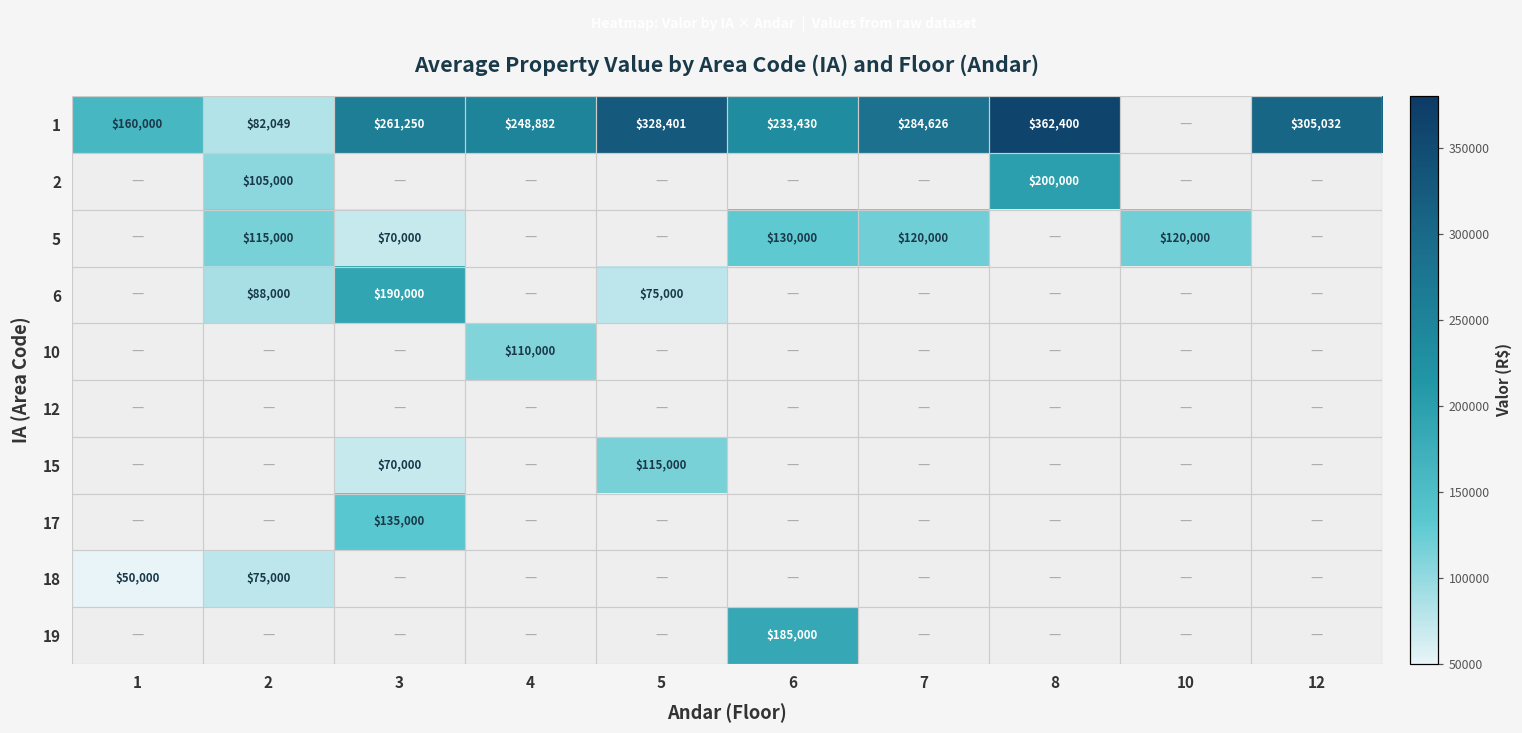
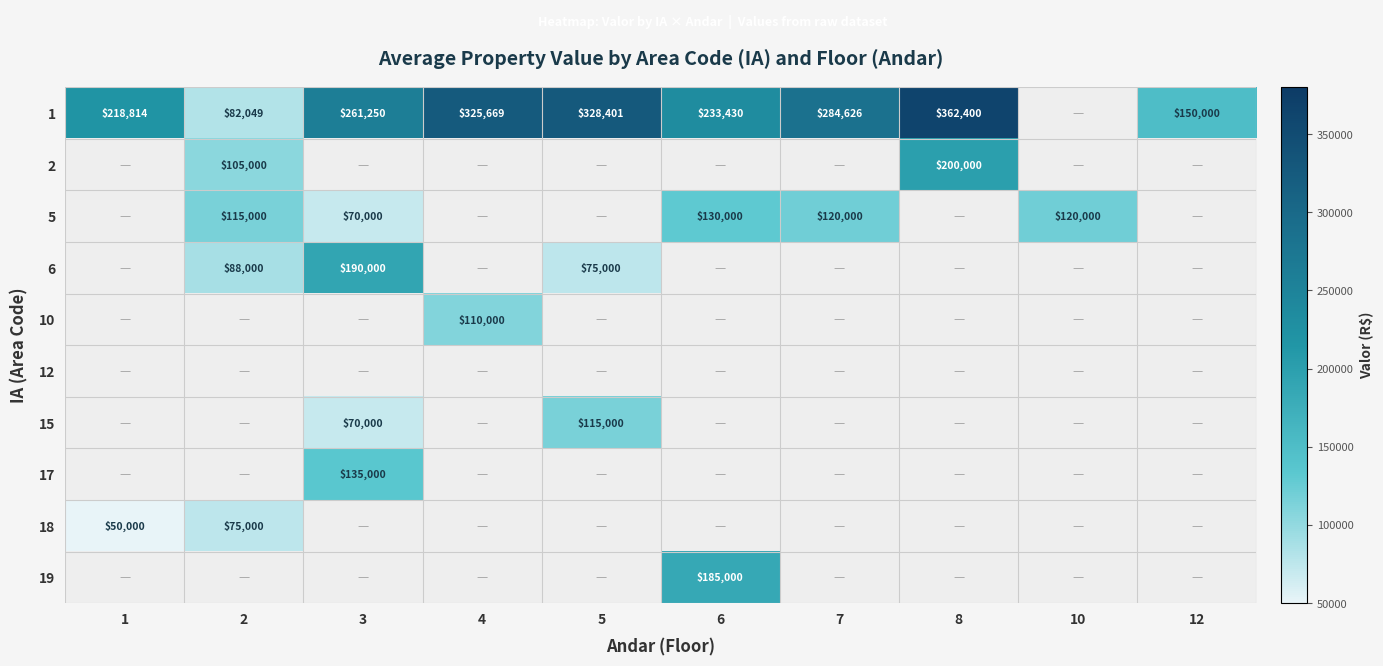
  {
    "1": {
-     "1": "$160,000",
+     "1": "$218,814",
      "2": "$82,049",
      "3": "$261,250",
-     "4": "$248,882",
+     "4": "$325,669",
      "5": "$328,401",
      "6": "$233,430",
      "7": "$284,626",
      "8": "$362,400",
-     "12": "$305,032"
+     "12": "$150,000"
    },
    "2": {
      "2": "$105,000",
      "8": "$200,000"
    },
    "5": {
      "2": "$115,000",
      "3": "$70,000",
      "6": "$130,000",
      "7": "$120,000",
      "10": "$120,000"
    },
    "6": {
      "2": "$88,000",
      "3": "$190,000",
      "5": "$75,000"
    },
    "10": {
      "4": "$110,000"
    },
    "15": {
      "3": "$70,000",
      "5": "$115,000"
    },
    "17": {
      "3": "$135,000"
    },
    "18": {
      "1": "$50,000",
      "2": "$75,000"
    },
    "19": {
      "6": "$185,000"
    }
  }
